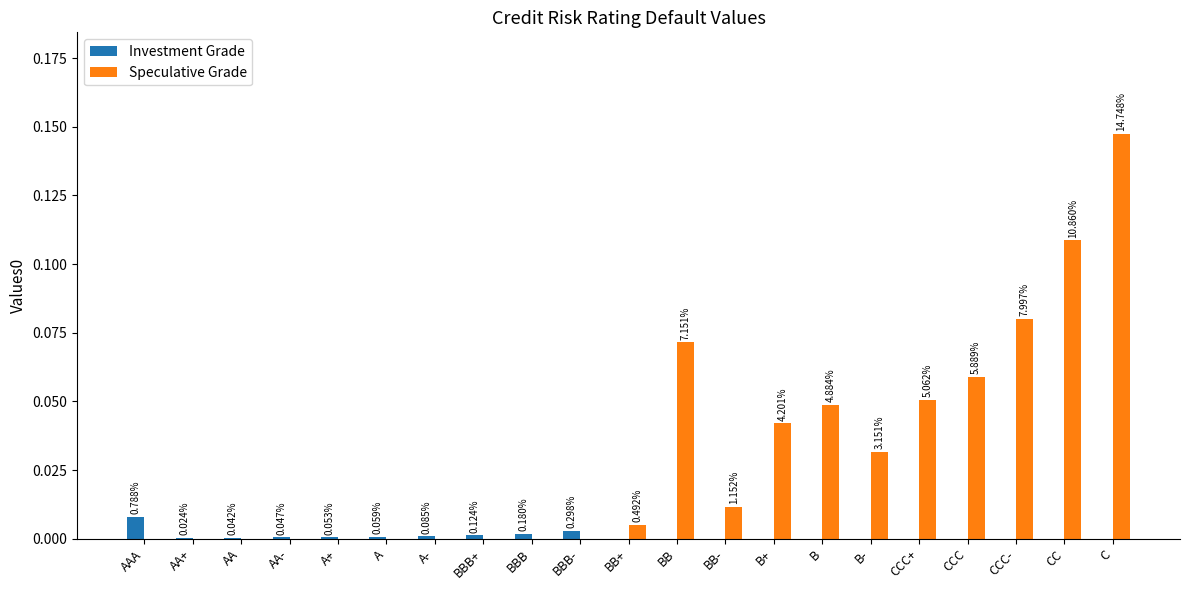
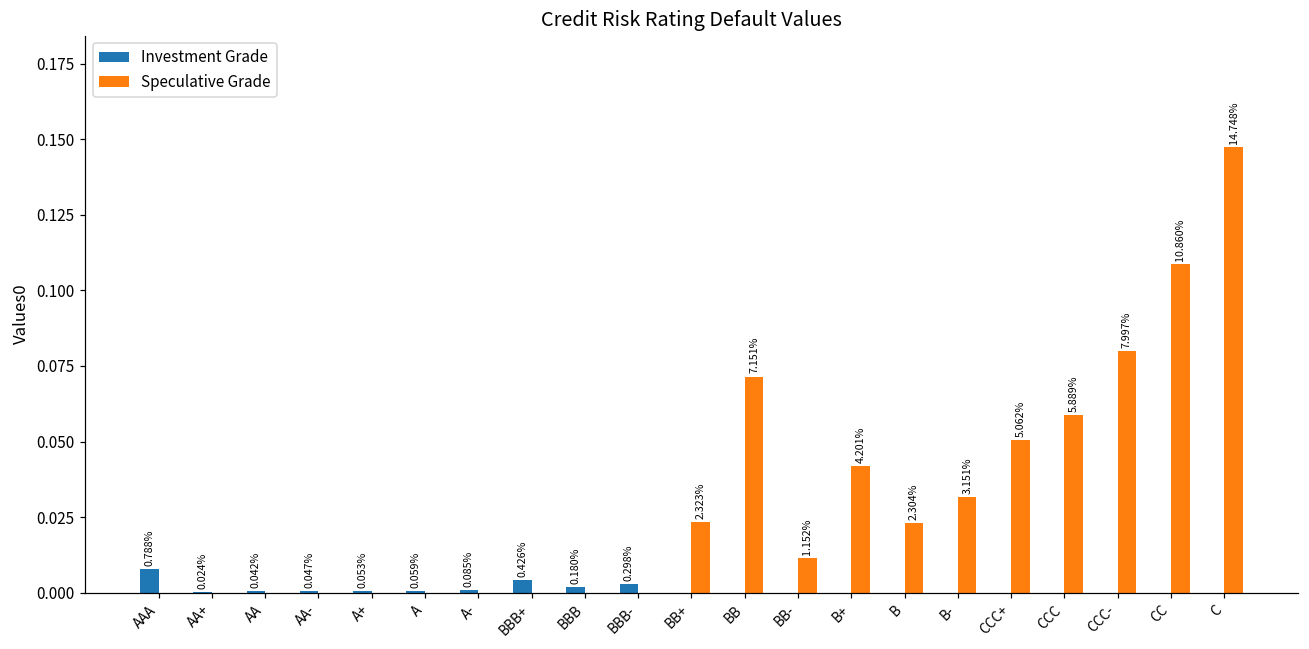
  {
    "Investment Grade": {
      "AAA": "0.788%",
      "AA+": "0.024%",
      "AA": "0.042%",
      "AA-": "0.047%",
      "A+": "0.053%",
      "A": "0.059%",
      "A-": "0.085%",
-     "BBB+": "0.124%",
+     "BBB+": "0.426%",
      "BBB": "0.180%",
      "BBB-": "0.298%"
    },
    "Speculative Grade": {
-     "BB+": "0.492%",
+     "BB+": "2.323%",
      "BB": "7.151%",
      "BB-": "1.152%",
      "B+": "4.201%",
-     "B": "4.884%",
+     "B": "2.304%",
      "B-": "3.151%",
      "CCC+": "5.062%",
      "CCC": "5.889%",
      "CCC-": "7.997%",
      "CC": "10.860%",
      "C": "14.748%"
    }
  }
